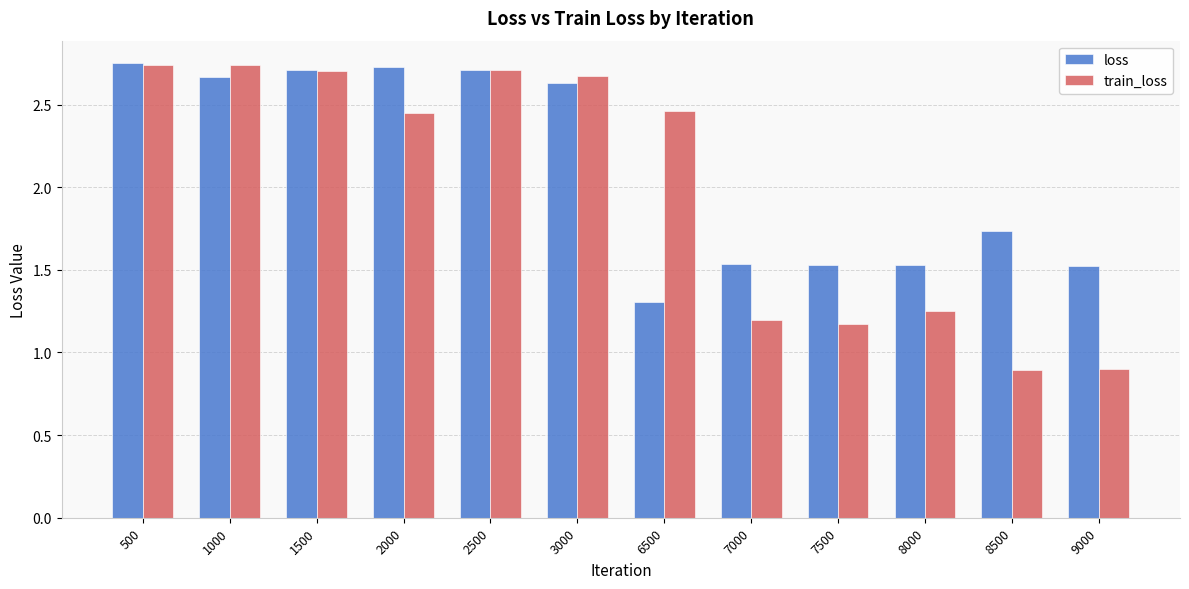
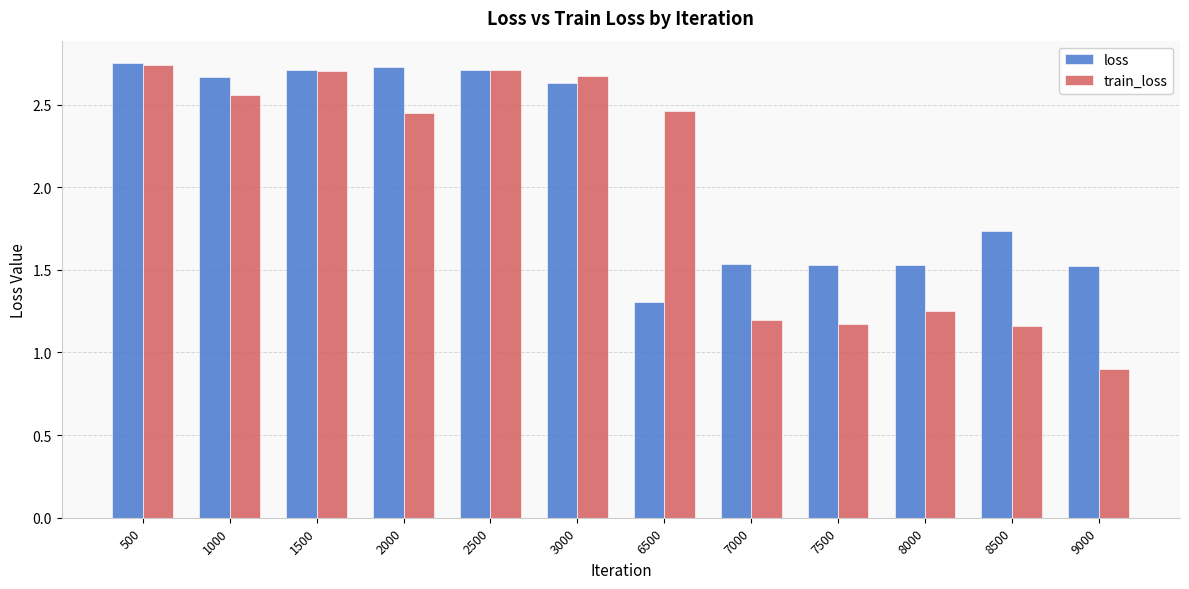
  {
    "loss": {
      "500": 2.75,
      "1000": 2.67,
      "1500": 2.71,
      "2000": 2.73,
      "2500": 2.71,
      "3000": 2.63,
      "6500": 1.31,
      "7000": 1.54,
      "7500": 1.53,
      "8000": 1.53,
      "8500": 1.74,
      "9000": 1.52
    },
    "train_loss": {
      "500": 2.74,
-     "1000": 2.74,
+     "1000": 2.56,
      "1500": 2.70,
      "2000": 2.45,
      "2500": 2.71,
      "3000": 2.67,
      "6500": 2.46,
      "7000": 1.19,
      "7500": 1.17,
      "8000": 1.25,
-     "8500": 0.89,
+     "8500": 1.16,
      "9000": 0.90
    }
  }
